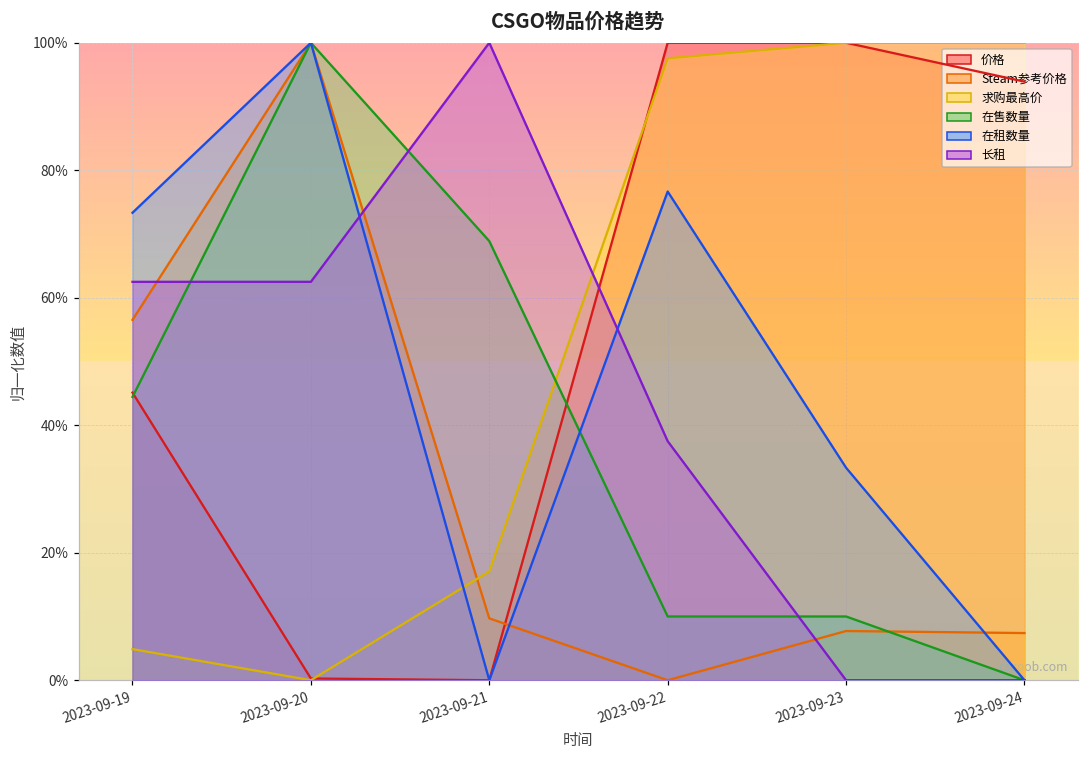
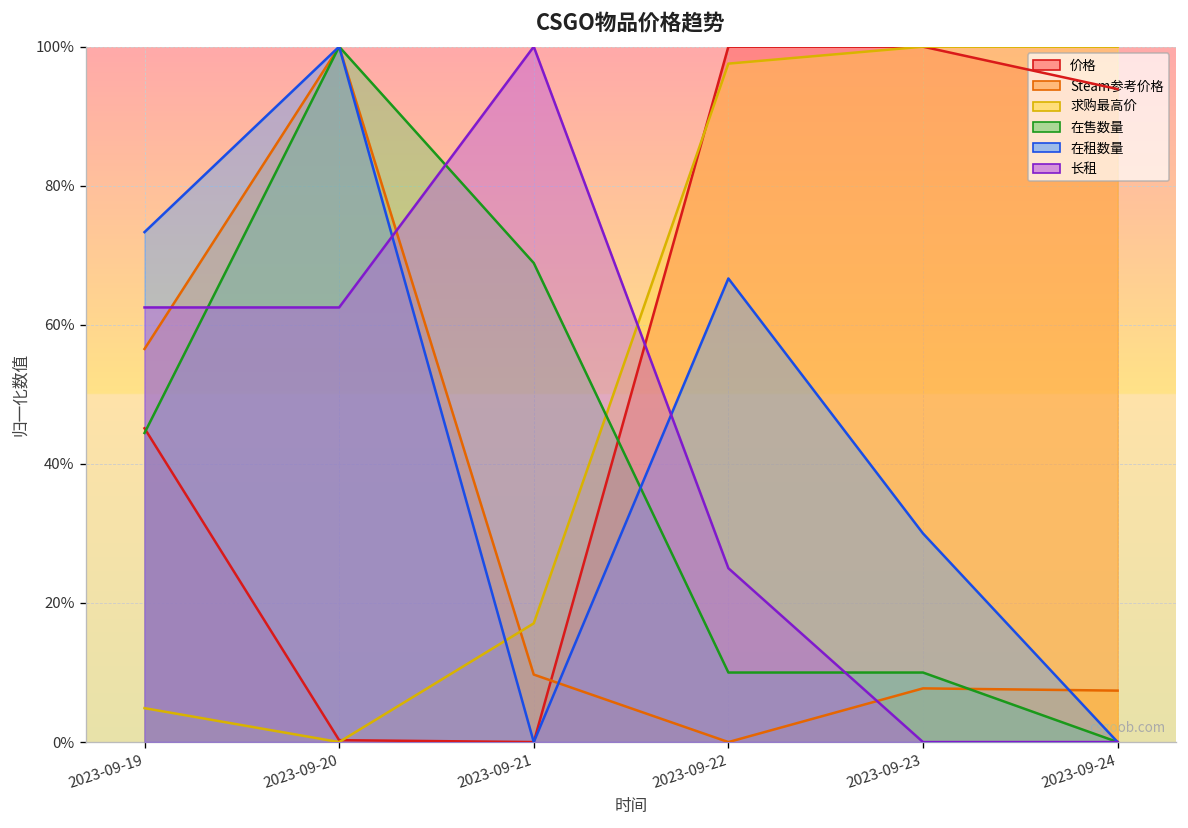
  {
    "在售数量": {
      "2023-09-19": "44%",
      "2023-09-21": "69%",
      "2023-09-22": "10%",
      "2023-09-23": "10%"
    },
    "在租数量": {
      "2023-09-19": "73%",
-     "2023-09-22": "77%",
-     "2023-09-23": "33%"
+     "2023-09-22": "67%",
+     "2023-09-23": "30%"
    },
    "长租": {
      "2023-09-19": "62%",
      "2023-09-20": "62%",
      "2023-09-21": "100%",
-     "2023-09-22": "37%",
+     "2023-09-22": "25%",
      "2023-09-23": "0%"
    }
  }
